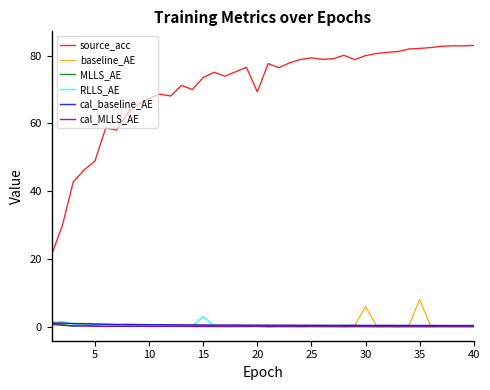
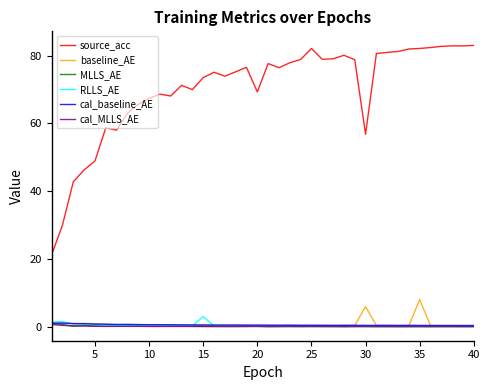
  {
    "source_acc": {
      "5": 49,
      "15": 74,
      "20": 69,
-     "25": 79,
-     "30": 80,
+     "25": 82,
+     "30": 57,
      "35": 82,
      "40": 83
    },
    "baseline_AE": {
      "30": 6,
      "35": 8
    },
    "RLLS_AE": {
      "15": 3
    }
  }
